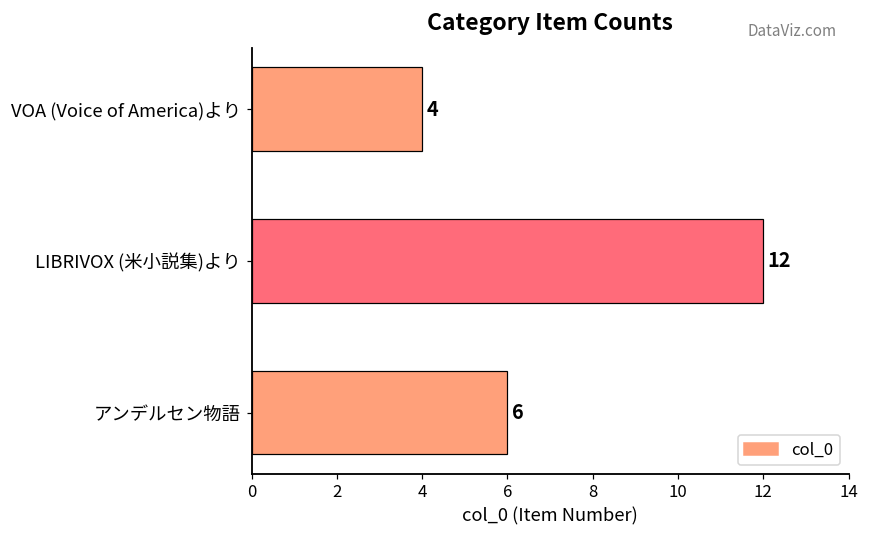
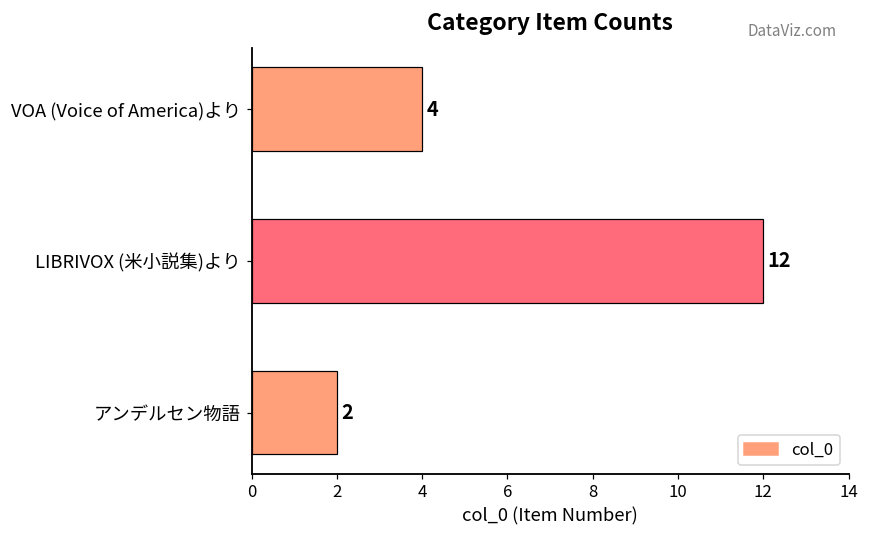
  {
    "VOA (Voice of America)より": 4,
    "LIBRIVOX (米小説集)より": 12,
-   "アンデルセン物語": 6
+   "アンデルセン物語": 2
  }
